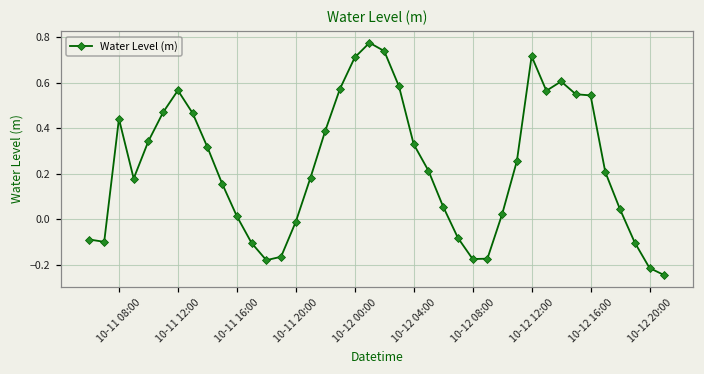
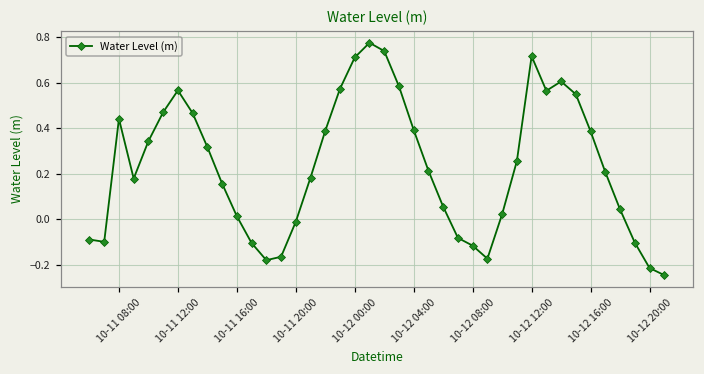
  {
    "10-11 08:00": 0.44,
    "10-11 12:00": 0.57,
    "10-11 16:00": 0.01,
    "10-11 20:00": -0.01,
    "10-12 00:00": 0.71,
-   "10-12 04:00": 0.33,
-   "10-12 08:00": -0.18,
+   "10-12 04:00": 0.39,
+   "10-12 08:00": -0.12,
    "10-12 12:00": 0.72,
-   "10-12 16:00": 0.54,
+   "10-12 16:00": 0.39,
    "10-12 20:00": -0.21
  }
